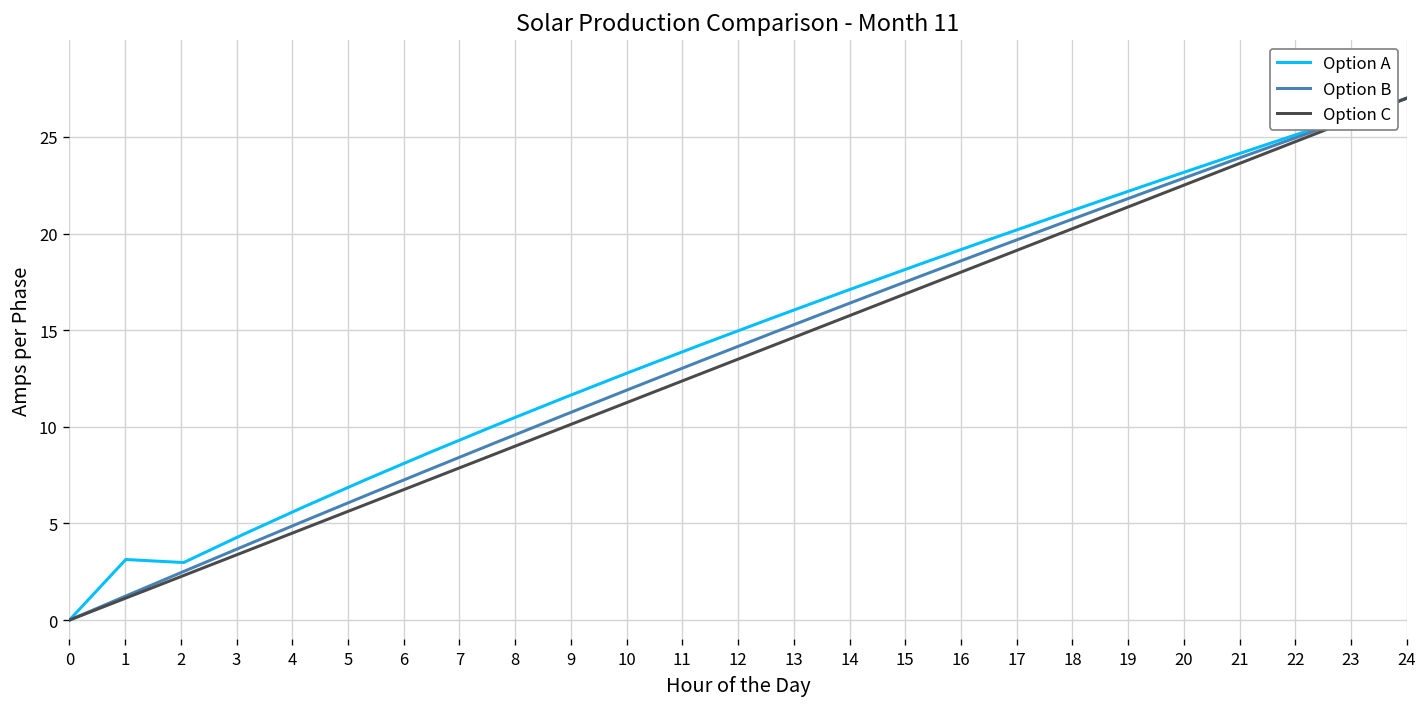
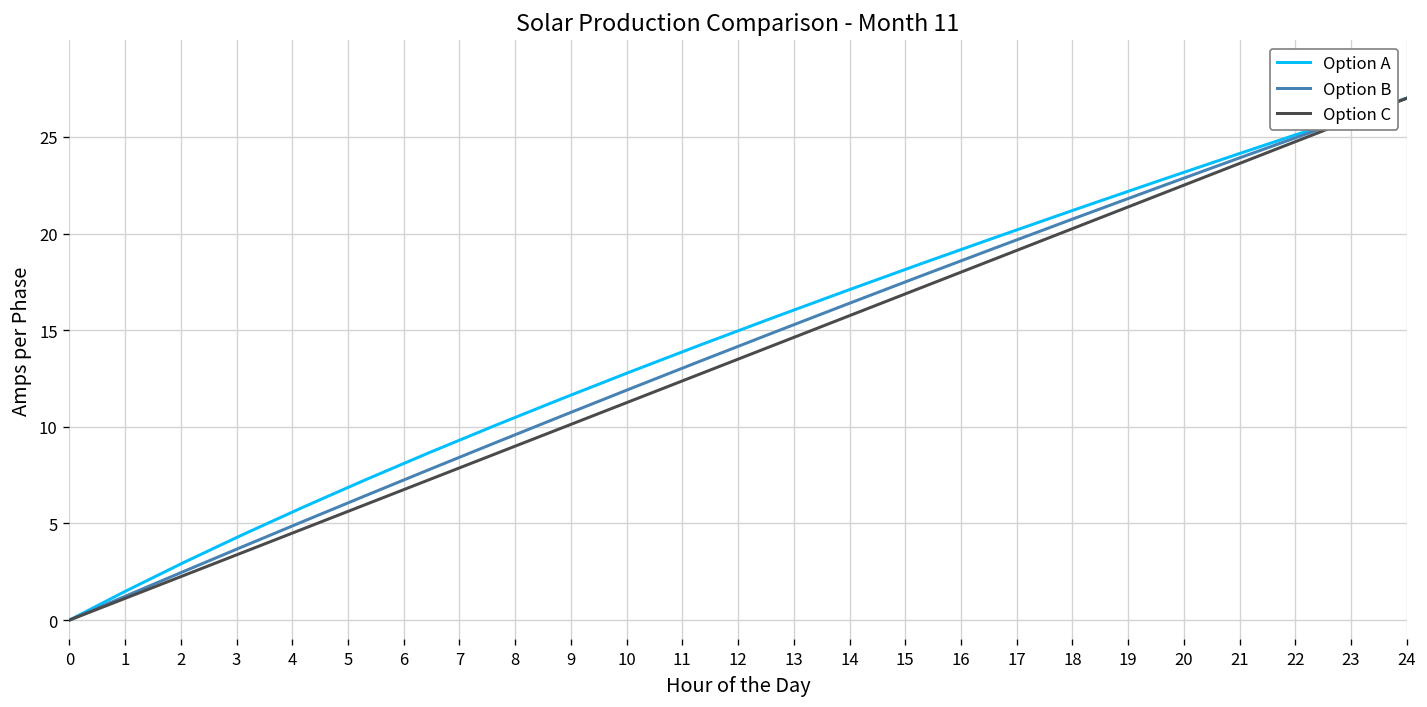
  {
    "Option A": {
-     "1": 3.1
+     "1": 1.5
    }
  }
